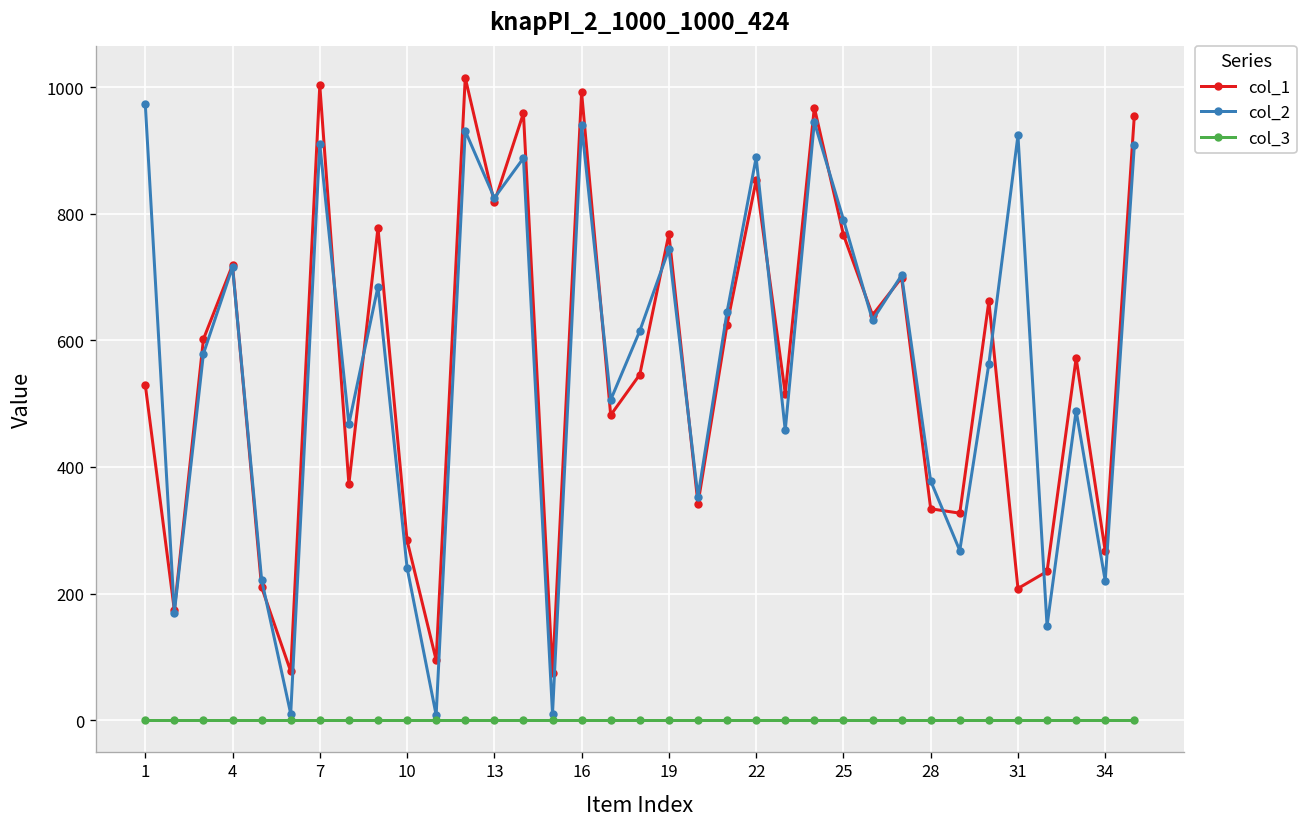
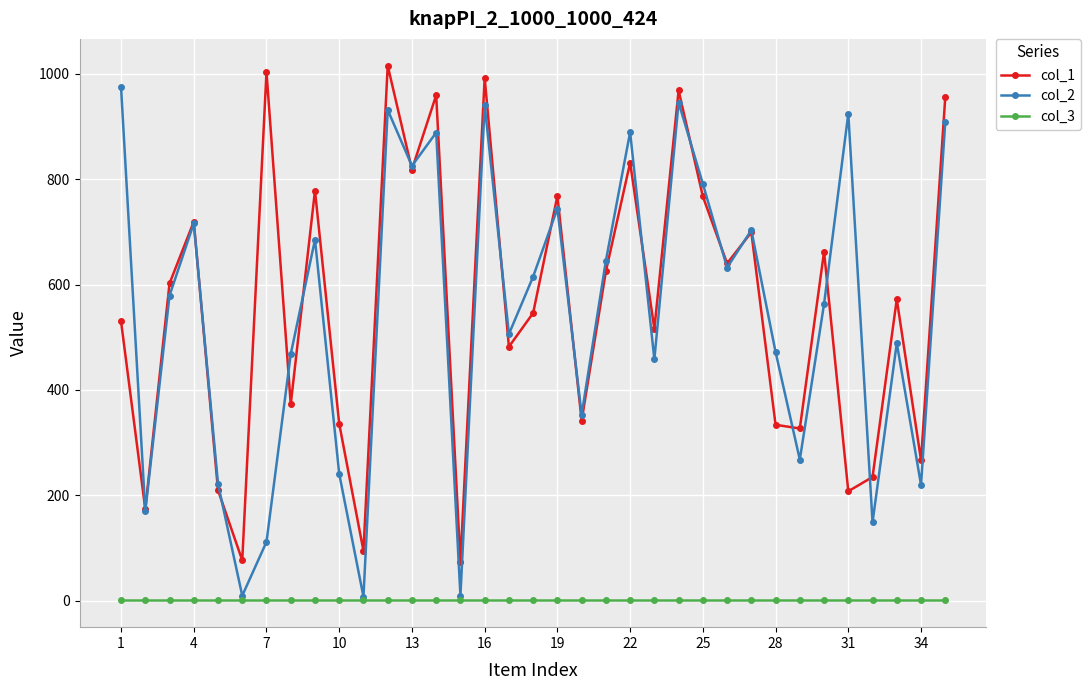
  {
    "col_1": {
      "1": 530,
      "7": 1000,
-     "10": 280,
+     "10": 340,
      "13": 820,
      "16": 990,
      "19": 770,
-     "22": 850,
+     "22": 830,
      "25": 770,
      "28": 330,
      "31": 210,
      "34": 270
    },
    "col_2": {
      "1": 970,
-     "7": 910,
+     "7": 110,
      "10": 240,
      "13": 830,
      "16": 940,
      "19": 740,
      "22": 890,
      "25": 790,
-     "28": 380,
+     "28": 470,
      "31": 920,
      "34": 220
    },
    "col_3": {
      "1": 0,
      "4": 0,
      "7": 0,
      "10": 0,
      "13": 0,
      "16": 0,
      "19": 0,
      "22": 0,
      "25": 0,
      "28": 0,
      "31": 0,
      "34": 0
    }
  }
